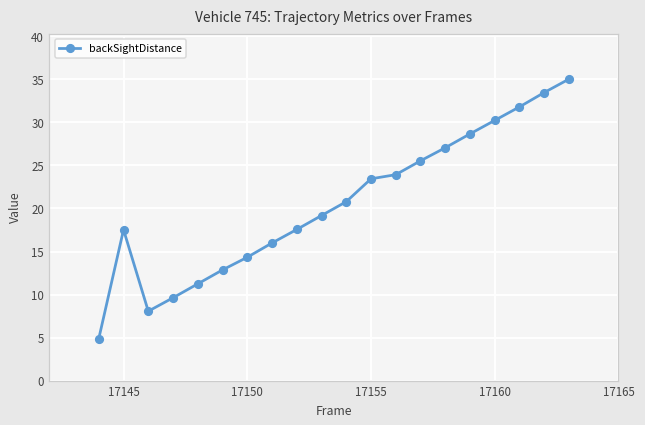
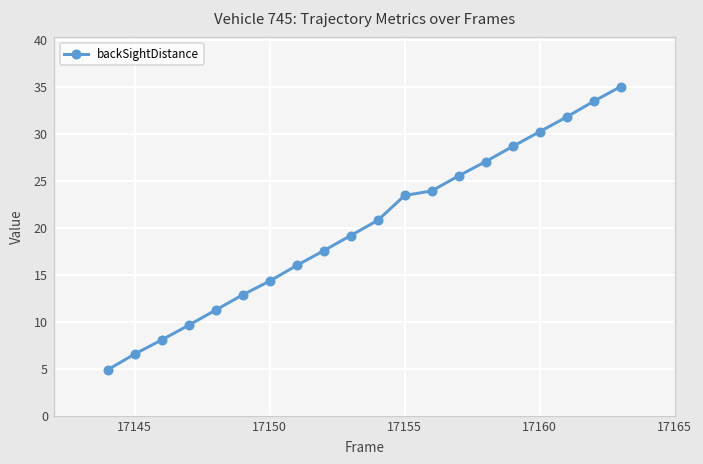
  {
-   "17145": 18,
+   "17145": 7,
    "17150": 14,
    "17155": 23,
    "17160": 30
  }
